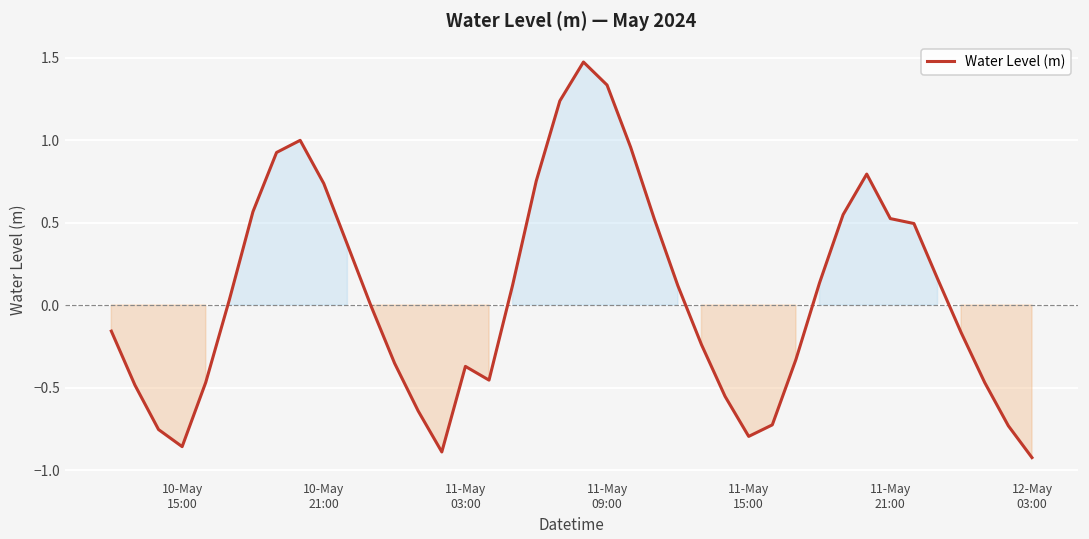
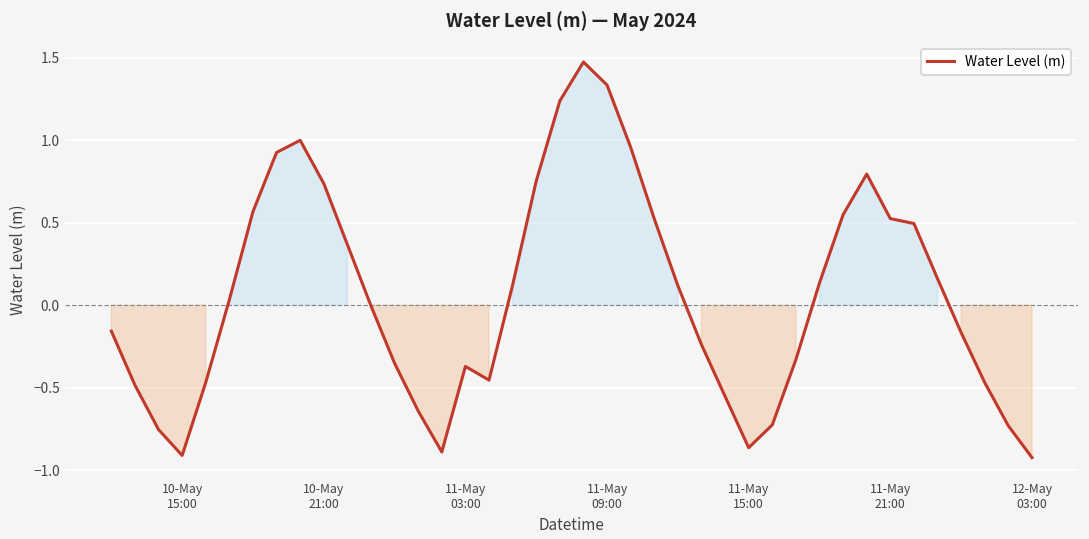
  {
-   "10-May 15:00": -0.86,
+   "10-May 15:00": -0.91,
    "10-May 21:00": 0.74,
    "11-May 03:00": -0.37,
    "11-May 09:00": 1.33,
-   "11-May 15:00": -0.80,
+   "11-May 15:00": -0.86,
    "11-May 21:00": 0.52,
    "12-May 03:00": -0.92
  }
